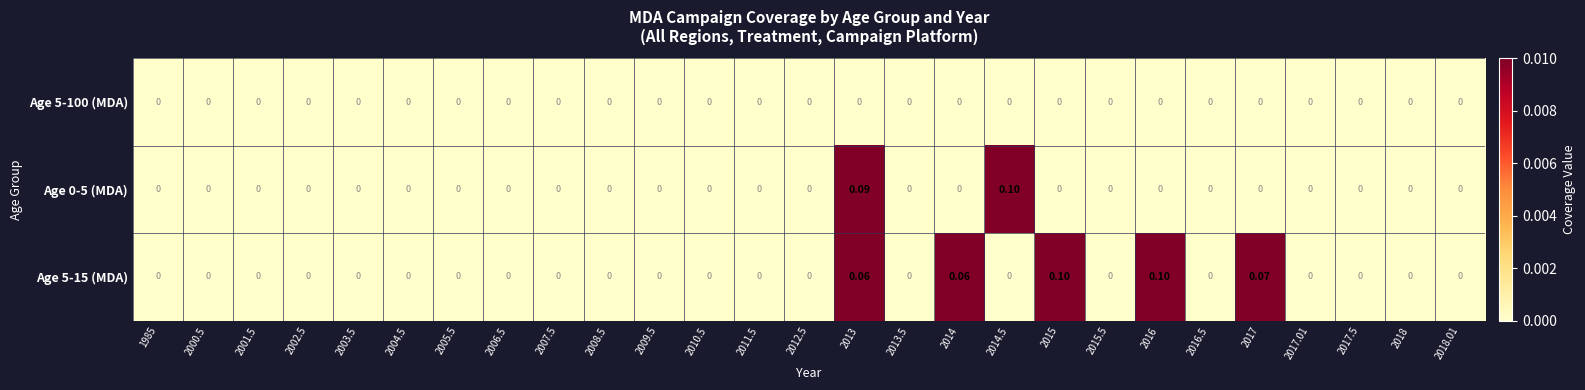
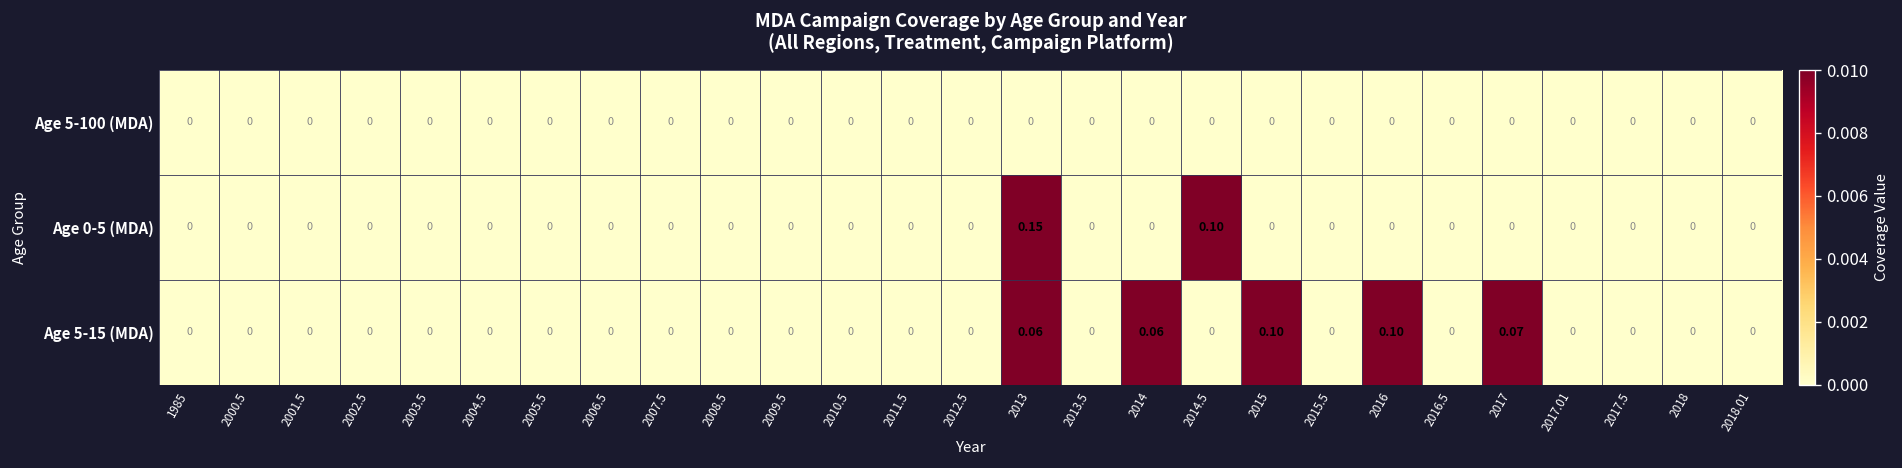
  {
    "Age 5-100 (MDA)": {
      "1985": 0,
      "2000.5": 0,
      "2001.5": 0,
      "2002.5": 0,
      "2003.5": 0,
      "2004.5": 0,
      "2005.5": 0,
      "2006.5": 0,
      "2007.5": 0,
      "2008.5": 0,
      "2009.5": 0,
      "2010.5": 0,
      "2011.5": 0,
      "2012.5": 0,
      "2013": 0,
      "2013.5": 0,
      "2014": 0,
      "2014.5": 0,
      "2015": 0,
      "2015.5": 0,
      "2016": 0,
      "2016.5": 0,
      "2017": 0,
      "2017.01": 0,
      "2017.5": 0,
      "2018": 0,
      "2018.01": 0
    },
    "Age 0-5 (MDA)": {
      "1985": 0,
      "2000.5": 0,
      "2001.5": 0,
      "2002.5": 0,
      "2003.5": 0,
      "2004.5": 0,
      "2005.5": 0,
      "2006.5": 0,
      "2007.5": 0,
      "2008.5": 0,
      "2009.5": 0,
      "2010.5": 0,
      "2011.5": 0,
      "2012.5": 0,
-     "2013": 0.09,
+     "2013": 0.15,
      "2013.5": 0,
      "2014": 0,
      "2014.5": 0.10,
      "2015": 0,
      "2015.5": 0,
      "2016": 0,
      "2016.5": 0,
      "2017": 0,
      "2017.01": 0,
      "2017.5": 0,
      "2018": 0,
      "2018.01": 0
    },
    "Age 5-15 (MDA)": {
      "1985": 0,
      "2000.5": 0,
      "2001.5": 0,
      "2002.5": 0,
      "2003.5": 0,
      "2004.5": 0,
      "2005.5": 0,
      "2006.5": 0,
      "2007.5": 0,
      "2008.5": 0,
      "2009.5": 0,
      "2010.5": 0,
      "2011.5": 0,
      "2012.5": 0,
      "2013": 0.06,
      "2013.5": 0,
      "2014": 0.06,
      "2014.5": 0,
      "2015": 0.10,
      "2015.5": 0,
      "2016": 0.10,
      "2016.5": 0,
      "2017": 0.07,
      "2017.01": 0,
      "2017.5": 0,
      "2018": 0,
      "2018.01": 0
    }
  }
